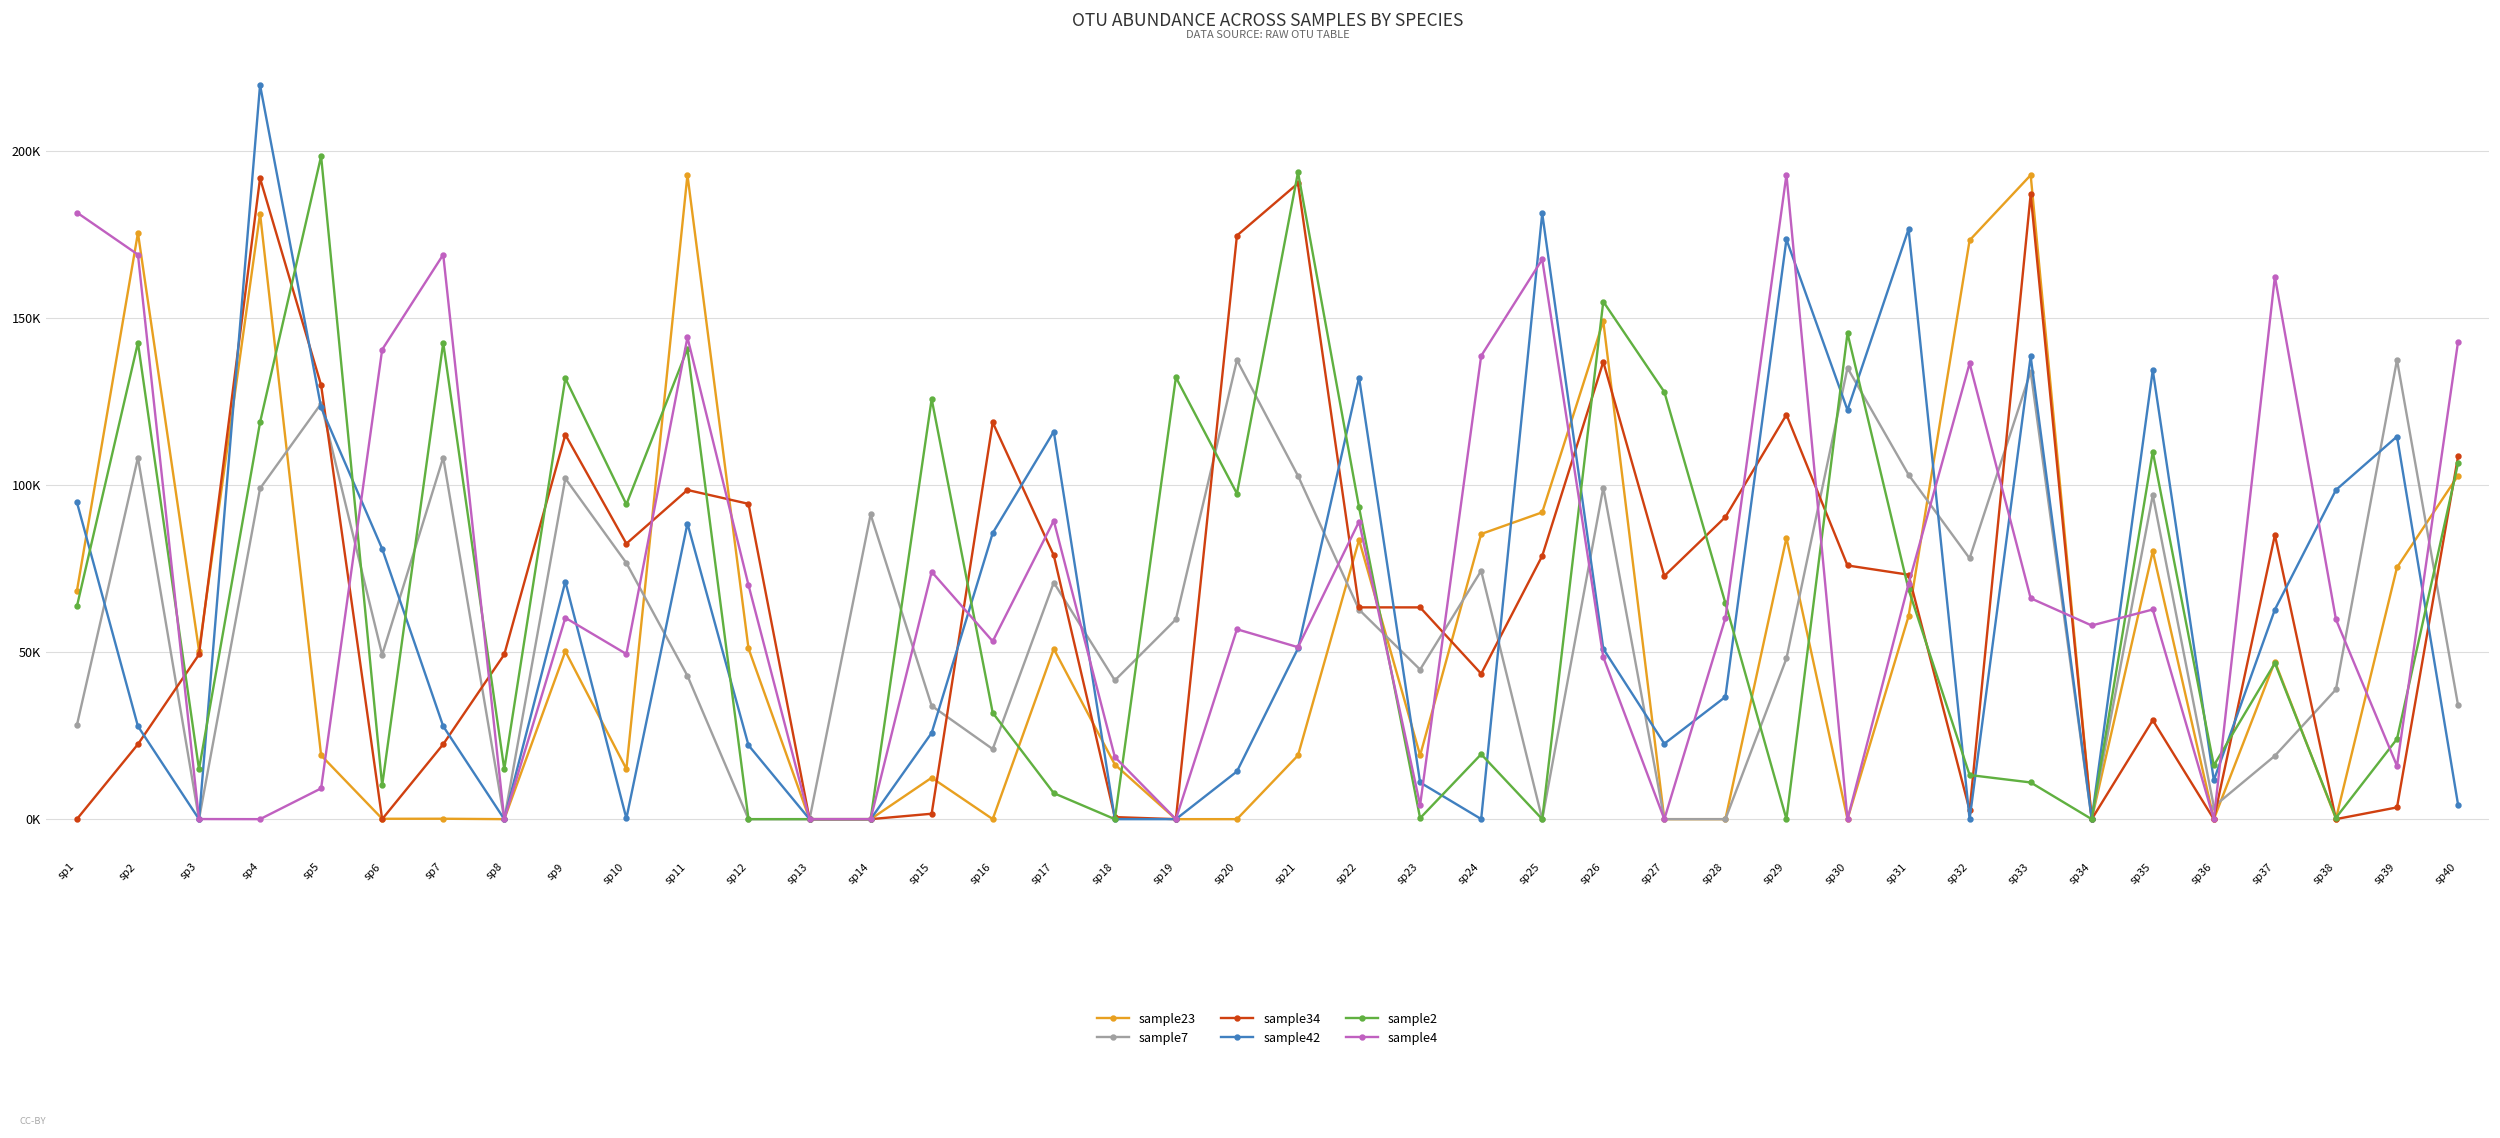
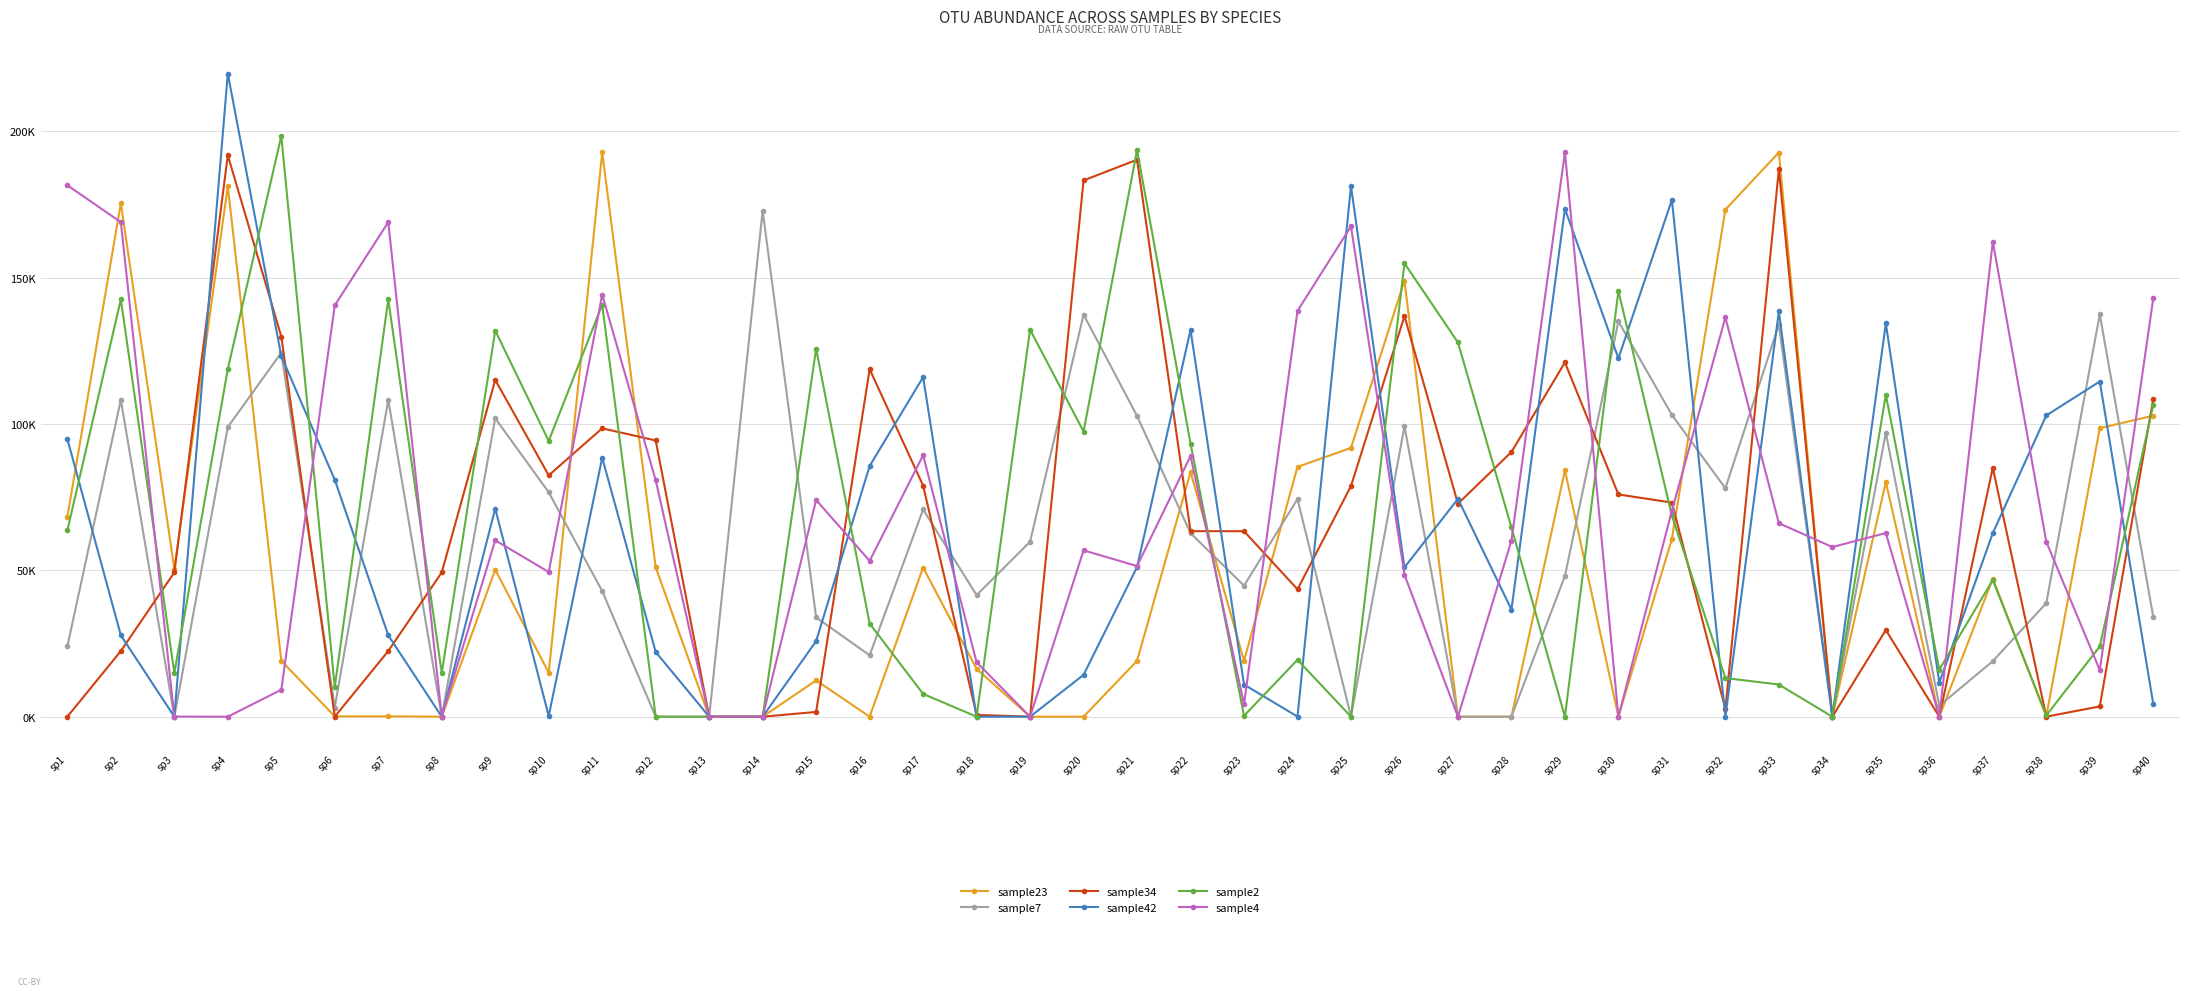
  {
    "sample23": {
      "sp1": 68000,
      "sp2": 176000,
      "sp3": 50000,
      "sp4": 181000,
      "sp5": 19000,
      "sp7": 0,
      "sp9": 50000,
      "sp10": 15000,
      "sp11": 193000,
      "sp12": 51000,
      "sp15": 12000,
      "sp16": 0,
      "sp17": 51000,
      "sp18": 16000,
      "sp20": 0,
      "sp21": 19000,
      "sp22": 84000,
      "sp23": 19000,
      "sp24": 85000,
      "sp25": 92000,
      "sp26": 149000,
      "sp29": 84000,
      "sp31": 61000,
      "sp32": 173000,
      "sp33": 193000,
      "sp35": 80000,
-     "sp39": 75000,
+     "sp39": 99000,
      "sp40": 103000
    },
    "sample7": {
-     "sp1": 28000,
+     "sp1": 24000,
      "sp2": 108000,
      "sp4": 99000,
      "sp5": 124000,
-     "sp6": 49000,
+     "sp6": 3000,
      "sp7": 108000,
      "sp9": 102000,
      "sp10": 77000,
      "sp11": 43000,
-     "sp14": 91000,
+     "sp14": 173000,
      "sp15": 34000,
      "sp16": 21000,
      "sp17": 71000,
      "sp18": 42000,
      "sp19": 60000,
      "sp20": 137000,
      "sp21": 103000,
      "sp23": 45000,
      "sp24": 74000,
      "sp26": 99000,
      "sp29": 48000,
      "sp30": 135000,
      "sp31": 103000,
      "sp32": 78000,
      "sp33": 134000,
      "sp35": 97000,
      "sp36": 4000,
      "sp37": 19000,
      "sp38": 39000,
      "sp39": 138000,
      "sp40": 34000
    },
    "sample34": {
      "sp1": 0,
      "sp2": 22000,
      "sp3": 49000,
      "sp4": 192000,
      "sp5": 130000,
      "sp7": 22000,
      "sp8": 49000,
      "sp9": 115000,
      "sp10": 82000,
      "sp11": 99000,
      "sp12": 94000,
      "sp15": 2000,
      "sp16": 119000,
      "sp17": 79000,
-     "sp20": 175000,
+     "sp20": 183000,
      "sp21": 190000,
      "sp23": 63000,
      "sp24": 44000,
      "sp25": 79000,
      "sp26": 137000,
      "sp27": 73000,
      "sp28": 90000,
      "sp29": 121000,
      "sp30": 76000,
      "sp31": 73000,
      "sp32": 3000,
      "sp33": 187000,
      "sp35": 30000,
      "sp37": 85000,
      "sp39": 4000,
      "sp40": 109000
    },
    "sample42": {
      "sp1": 95000,
      "sp2": 28000,
      "sp4": 220000,
      "sp5": 123000,
      "sp6": 81000,
      "sp7": 28000,
      "sp9": 71000,
      "sp10": 0,
      "sp11": 89000,
      "sp12": 22000,
      "sp15": 26000,
      "sp16": 86000,
      "sp17": 116000,
      "sp20": 14000,
      "sp22": 132000,
      "sp23": 11000,
      "sp24": 0,
      "sp25": 181000,
      "sp26": 51000,
-     "sp27": 23000,
+     "sp27": 74000,
      "sp28": 37000,
      "sp29": 174000,
      "sp30": 122000,
      "sp31": 177000,
      "sp32": 0,
      "sp33": 139000,
      "sp35": 134000,
      "sp36": 12000,
      "sp37": 63000,
-     "sp38": 99000,
+     "sp38": 103000,
      "sp39": 115000,
      "sp40": 4000
    },
    "sample2": {
      "sp1": 64000,
      "sp2": 143000,
      "sp3": 15000,
      "sp4": 119000,
      "sp5": 198000,
      "sp6": 10000,
      "sp7": 143000,
      "sp8": 15000,
      "sp9": 132000,
      "sp10": 94000,
      "sp11": 141000,
      "sp15": 126000,
      "sp16": 32000,
      "sp17": 8000,
      "sp19": 132000,
      "sp20": 97000,
      "sp21": 194000,
      "sp22": 93000,
      "sp23": 0,
      "sp24": 19000,
      "sp26": 155000,
      "sp27": 128000,
      "sp28": 65000,
      "sp29": 0,
      "sp30": 145000,
      "sp31": 69000,
      "sp32": 13000,
      "sp33": 11000,
      "sp35": 110000,
      "sp36": 16000,
      "sp39": 24000,
      "sp40": 107000
    },
    "sample4": {
      "sp1": 182000,
      "sp2": 169000,
      "sp4": 0,
      "sp5": 9000,
      "sp6": 141000,
      "sp7": 169000,
      "sp9": 60000,
      "sp10": 49000,
      "sp11": 144000,
-     "sp12": 70000,
+     "sp12": 81000,
      "sp15": 74000,
      "sp16": 53000,
      "sp17": 89000,
      "sp18": 19000,
      "sp20": 57000,
      "sp22": 89000,
      "sp23": 4000,
      "sp24": 139000,
      "sp25": 168000,
      "sp26": 49000,
      "sp28": 60000,
      "sp29": 193000,
      "sp31": 70000,
      "sp32": 136000,
      "sp33": 66000,
      "sp34": 58000,
      "sp35": 63000,
      "sp37": 162000,
      "sp38": 60000,
      "sp39": 16000,
      "sp40": 143000
    }
  }
